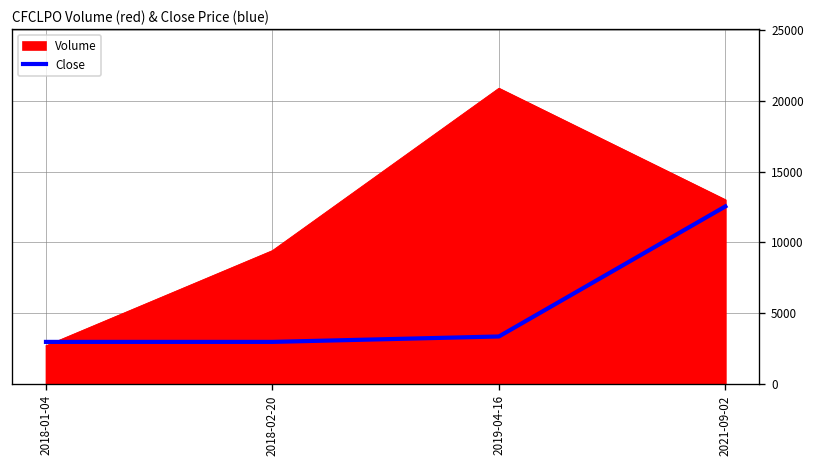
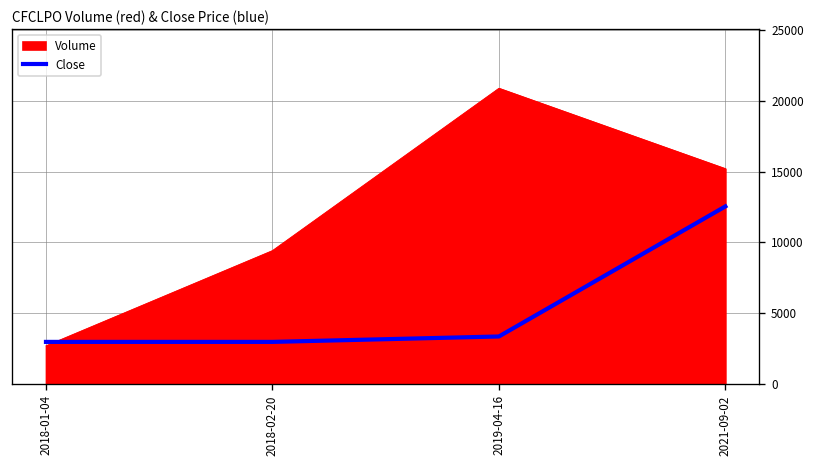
  {
    "Volume": {
      "2018-01-04": 2700,
      "2018-02-20": 9400,
      "2019-04-16": 20900,
-     "2021-09-02": 13000
+     "2021-09-02": 15200
    },
    "Close": {
      "2018-01-04": 2900,
      "2018-02-20": 2900,
      "2019-04-16": 3300,
      "2021-09-02": 12500
    }
  }
